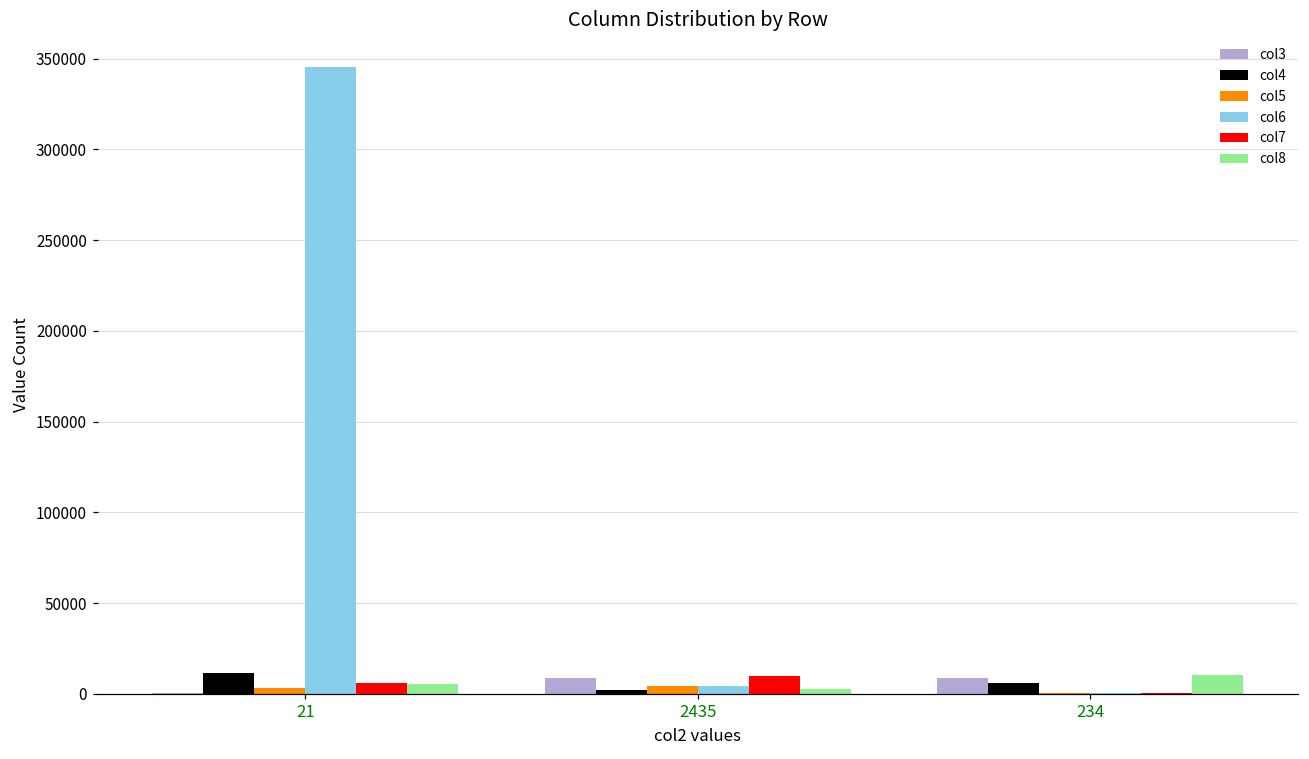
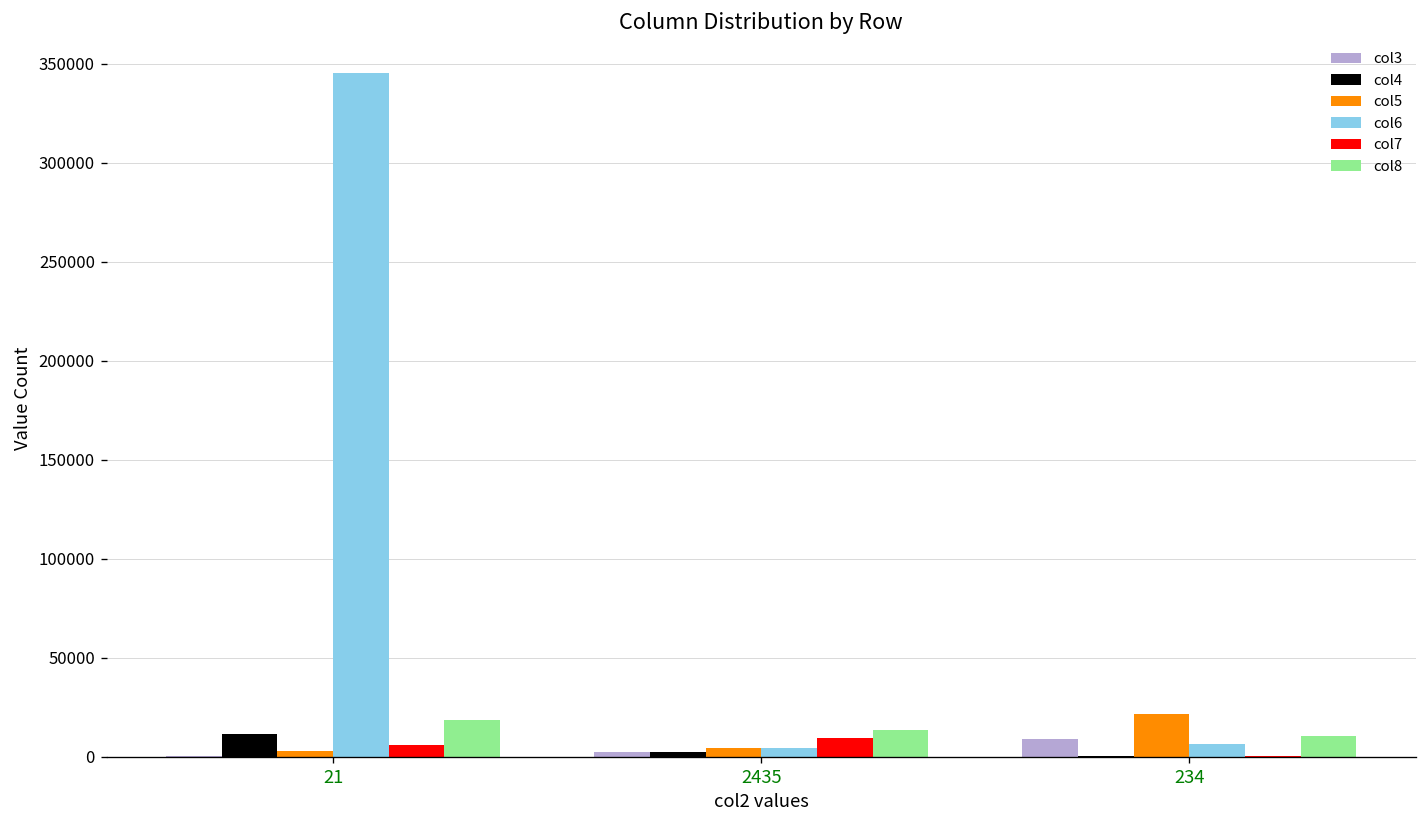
  {
    "col3": {
-     "2435": 8000,
+     "2435": 2000,
      "234": 9000
    },
    "col4": {
      "21": 12000,
      "2435": 2000,
-     "234": 6000
+     "234": 0
    },
    "col5": {
      "21": 3000,
      "2435": 4000,
-     "234": 0
+     "234": 22000
    },
    "col6": {
      "21": 345000,
      "2435": 4000,
-     "234": 0
+     "234": 6000
    },
    "col7": {
      "21": 6000,
      "2435": 10000
    },
    "col8": {
-     "21": 5000,
-     "2435": 2000,
+     "21": 19000,
+     "2435": 13000,
      "234": 10000
    }
  }
